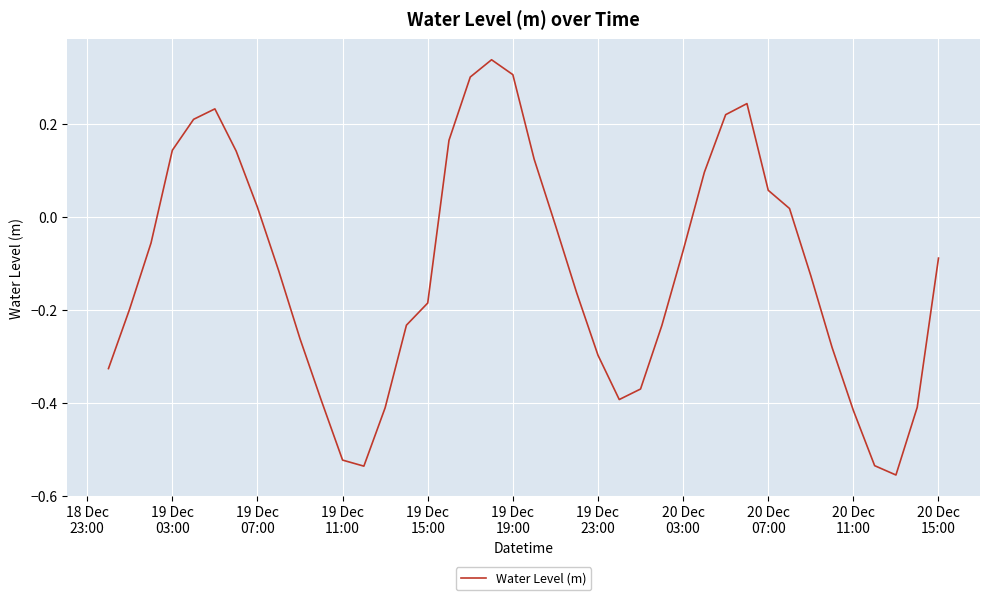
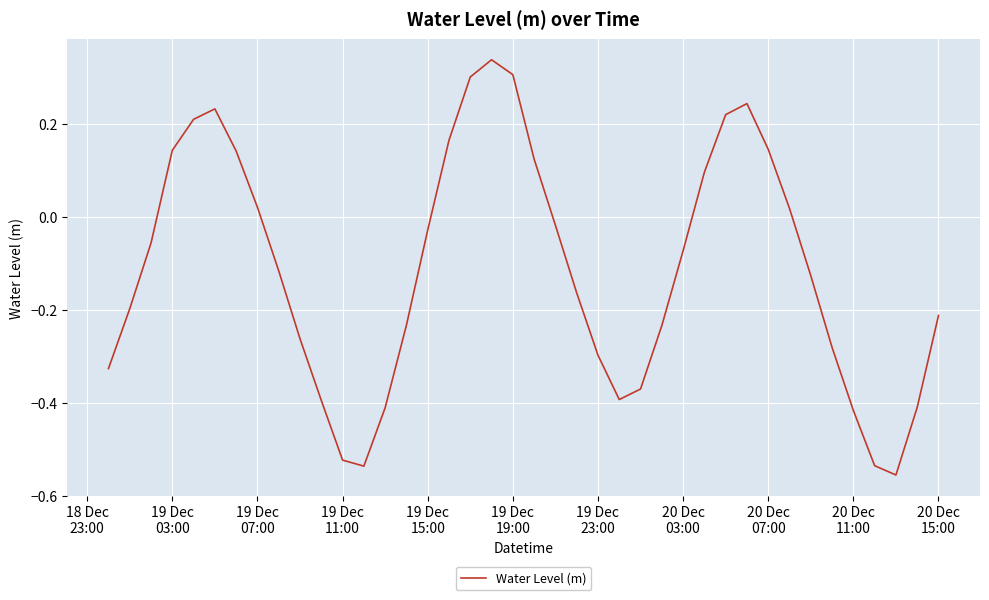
  {
    "19 Dec 03:00": 0.14,
    "19 Dec 07:00": 0.02,
    "19 Dec 11:00": -0.52,
-   "19 Dec 15:00": -0.19,
+   "19 Dec 15:00": -0.03,
    "19 Dec 19:00": 0.31,
    "19 Dec 23:00": -0.30,
    "20 Dec 03:00": -0.07,
-   "20 Dec 07:00": 0.06,
+   "20 Dec 07:00": 0.15,
    "20 Dec 11:00": -0.42,
-   "20 Dec 15:00": -0.09
+   "20 Dec 15:00": -0.21
  }
